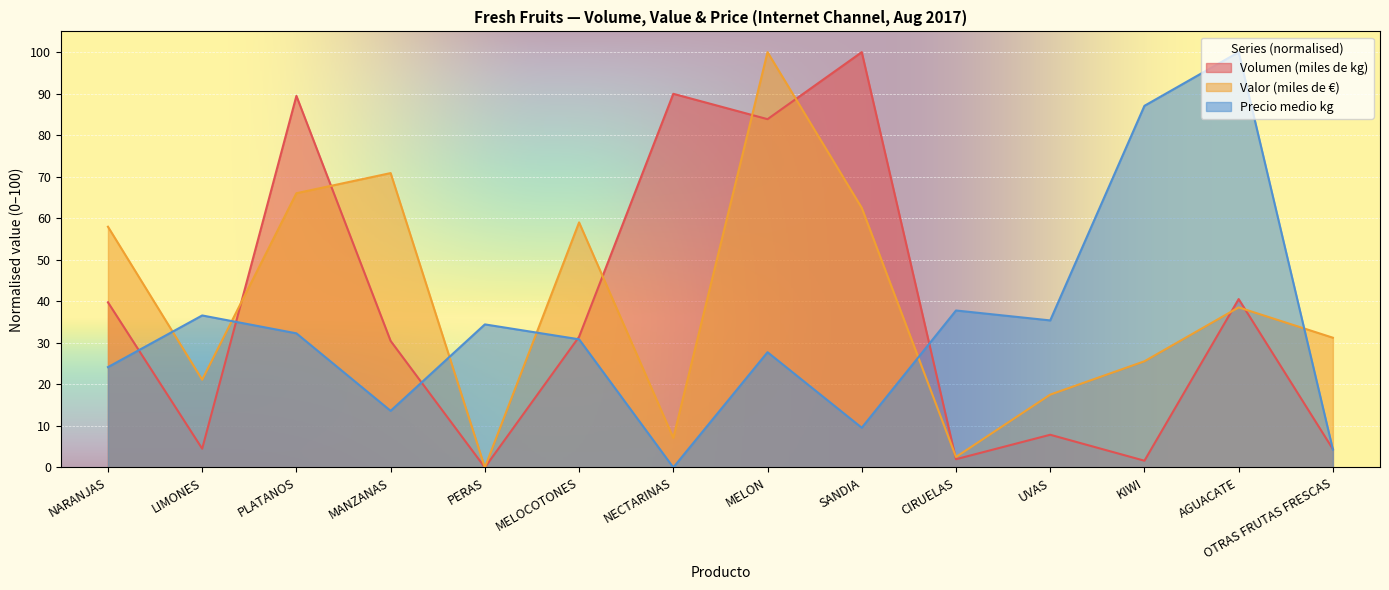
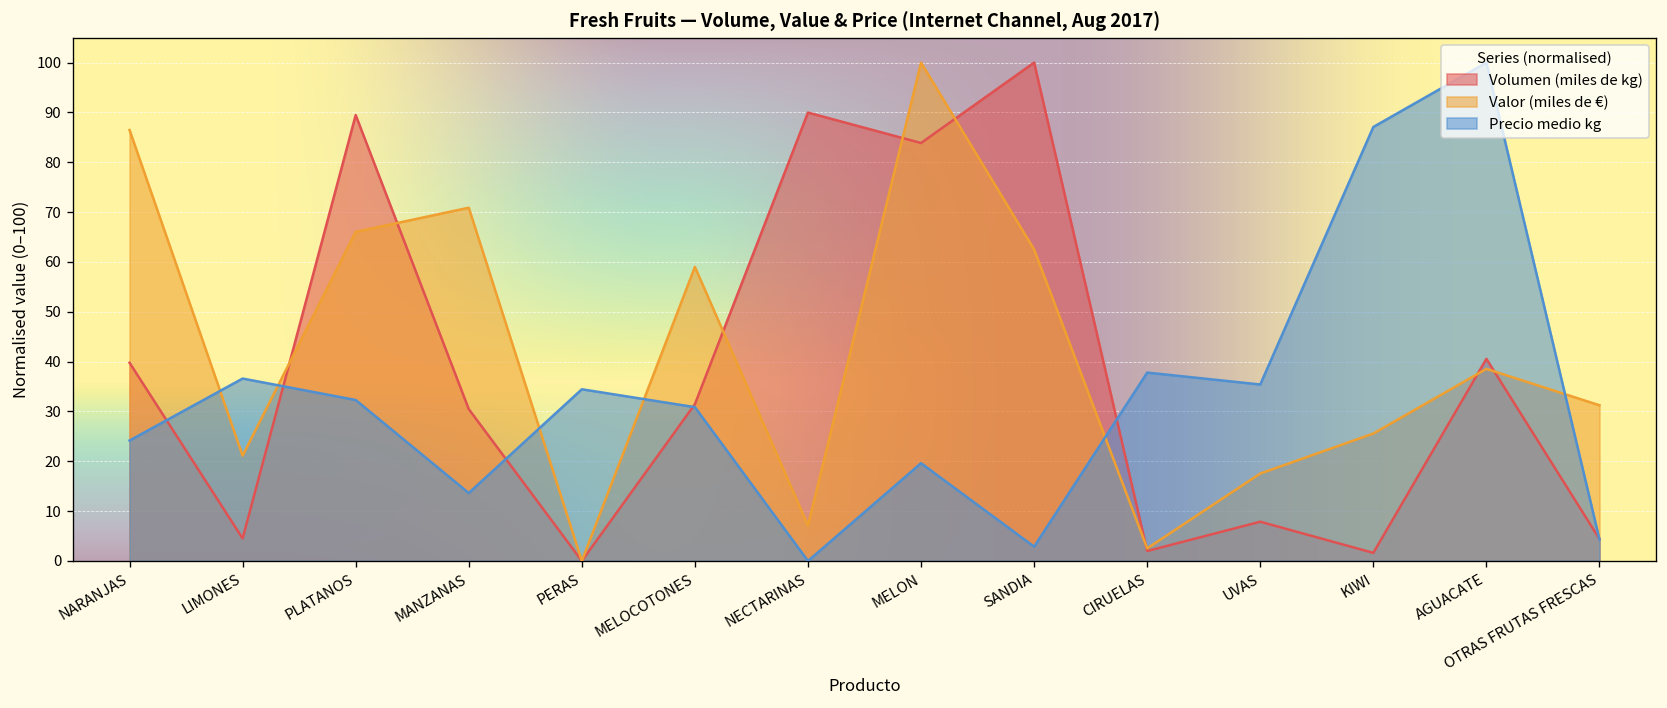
  {
    "Volumen (miles de kg)": {
      "NARANJAS": 40,
      "LIMONES": 5,
      "PLATANOS": 89,
      "MANZANAS": 30,
      "NECTARINAS": 90,
      "MELON": 84,
      "SANDIA": 100,
      "UVAS": 8,
      "KIWI": 2,
      "AGUACATE": 41
    },
    "Valor (miles de €)": {
-     "NARANJAS": 58,
+     "NARANJAS": 86,
      "LIMONES": 21,
      "PLATANOS": 66,
      "MANZANAS": 71,
      "MELOCOTONES": 59,
      "NECTARINAS": 7,
      "MELON": 100,
      "SANDIA": 63,
      "UVAS": 18,
      "KIWI": 26,
      "AGUACATE": 39,
      "OTRAS FRUTAS FRESCAS": 31
    },
    "Precio medio kg": {
      "NARANJAS": 24,
      "LIMONES": 37,
      "PLATANOS": 32,
      "MANZANAS": 14,
      "PERAS": 34,
      "NECTARINAS": 0,
-     "MELON": 28,
-     "SANDIA": 10,
+     "MELON": 20,
+     "SANDIA": 3,
      "CIRUELAS": 38,
      "UVAS": 35,
      "KIWI": 87
    }
  }
